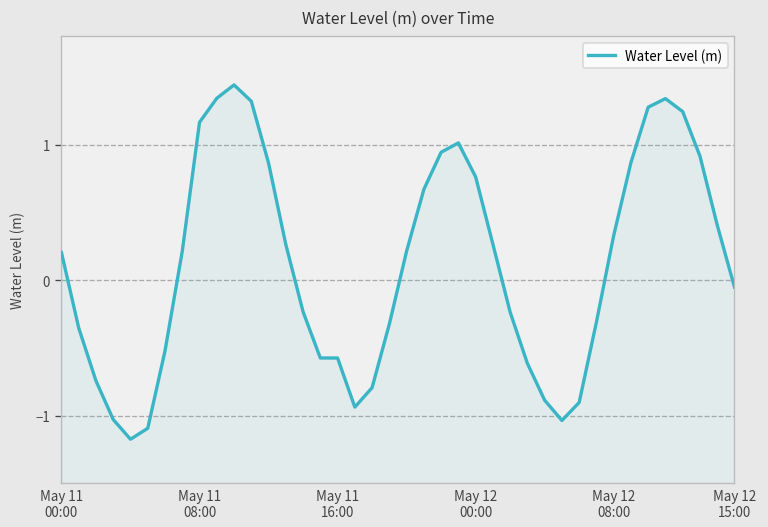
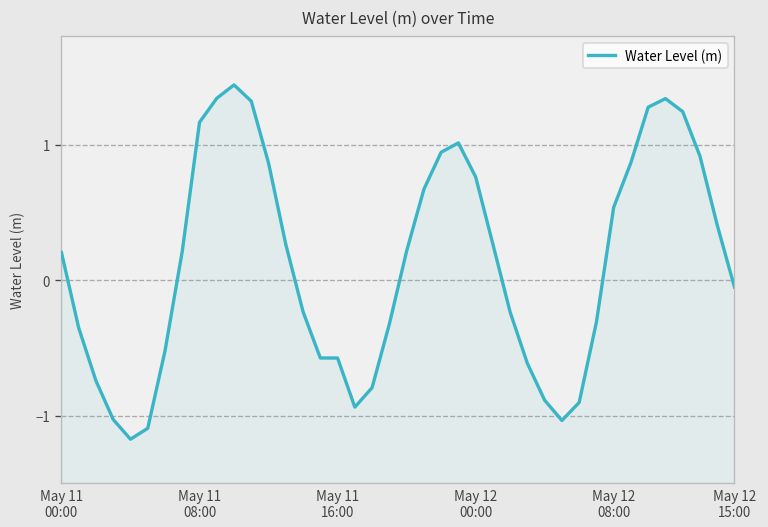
  {
    "May 11 00:00": 0.20,
    "May 11 08:00": 1.17,
    "May 11 16:00": -0.58,
    "May 12 00:00": 0.76,
-   "May 12 08:00": 0.33,
+   "May 12 08:00": 0.54,
    "May 12 15:00": -0.05
  }
